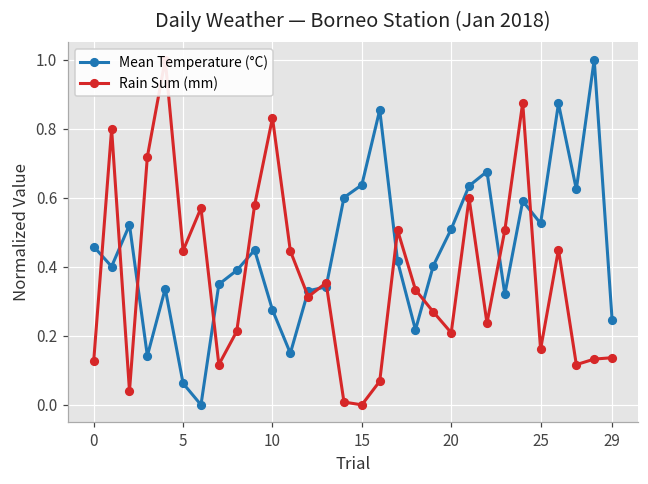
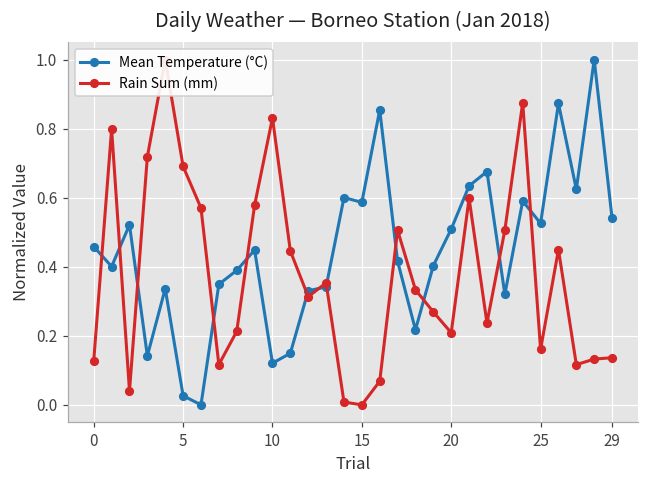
  {
    "Mean Temperature (°C)": {
      "0": 0.46,
-     "5": 0.06,
-     "10": 0.27,
-     "15": 0.64,
+     "5": 0.03,
+     "10": 0.12,
+     "15": 0.59,
      "20": 0.51,
      "25": 0.53,
-     "29": 0.25
+     "29": 0.54
    },
    "Rain Sum (mm)": {
      "0": 0.13,
-     "5": 0.45,
+     "5": 0.69,
      "10": 0.83,
      "15": 0.00,
      "20": 0.21,
      "25": 0.16,
      "29": 0.14
    }
  }
